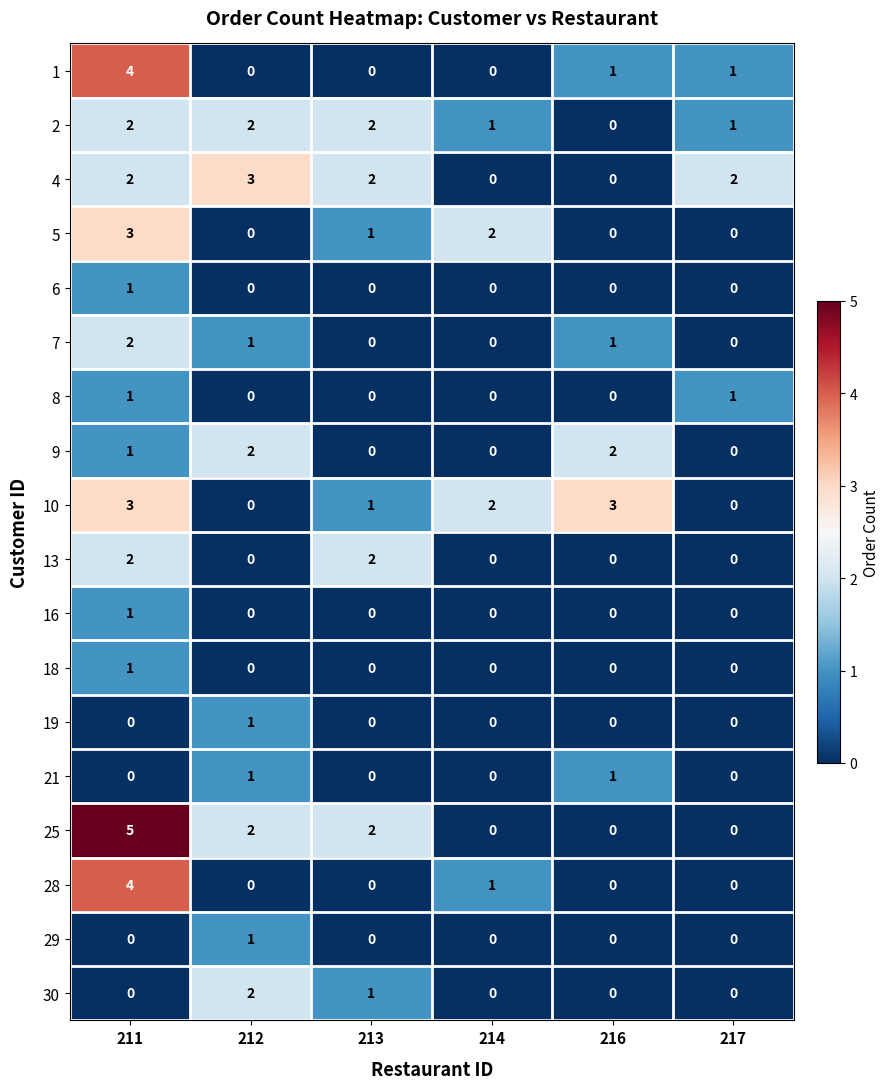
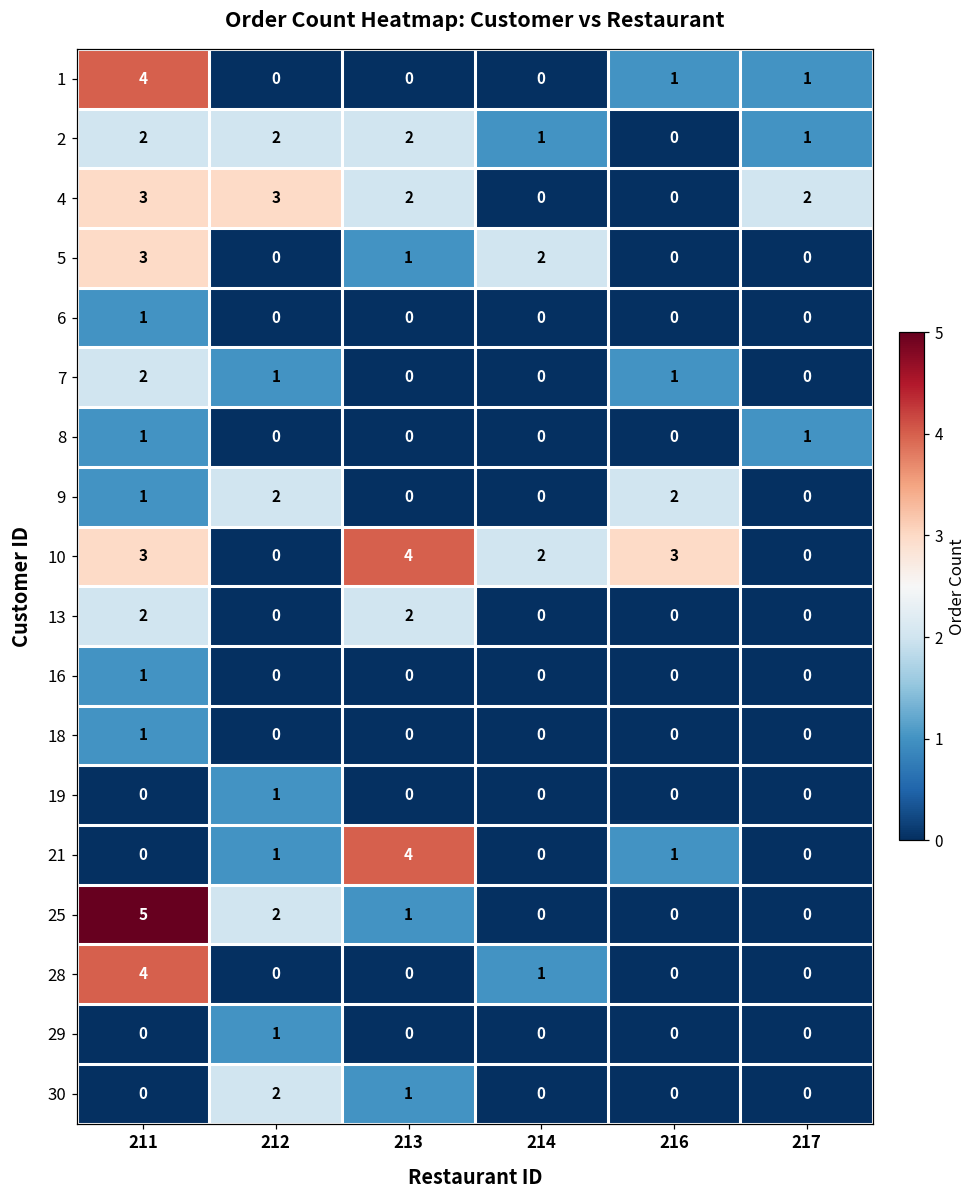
  {
    "1": {
      "211": 4,
      "212": 0,
      "213": 0,
      "214": 0,
      "216": 1,
      "217": 1
    },
    "2": {
      "211": 2,
      "212": 2,
      "213": 2,
      "214": 1,
      "216": 0,
      "217": 1
    },
    "4": {
-     "211": 2,
+     "211": 3,
      "212": 3,
      "213": 2,
      "214": 0,
      "216": 0,
      "217": 2
    },
    "5": {
      "211": 3,
      "212": 0,
      "213": 1,
      "214": 2,
      "216": 0,
      "217": 0
    },
    "6": {
      "211": 1,
      "212": 0,
      "213": 0,
      "214": 0,
      "216": 0,
      "217": 0
    },
    "7": {
      "211": 2,
      "212": 1,
      "213": 0,
      "214": 0,
      "216": 1,
      "217": 0
    },
    "8": {
      "211": 1,
      "212": 0,
      "213": 0,
      "214": 0,
      "216": 0,
      "217": 1
    },
    "9": {
      "211": 1,
      "212": 2,
      "213": 0,
      "214": 0,
      "216": 2,
      "217": 0
    },
    "10": {
      "211": 3,
      "212": 0,
-     "213": 1,
+     "213": 4,
      "214": 2,
      "216": 3,
      "217": 0
    },
    "13": {
      "211": 2,
      "212": 0,
      "213": 2,
      "214": 0,
      "216": 0,
      "217": 0
    },
    "16": {
      "211": 1,
      "212": 0,
      "213": 0,
      "214": 0,
      "216": 0,
      "217": 0
    },
    "18": {
      "211": 1,
      "212": 0,
      "213": 0,
      "214": 0,
      "216": 0,
      "217": 0
    },
    "19": {
      "211": 0,
      "212": 1,
      "213": 0,
      "214": 0,
      "216": 0,
      "217": 0
    },
    "21": {
      "211": 0,
      "212": 1,
-     "213": 0,
+     "213": 4,
      "214": 0,
      "216": 1,
      "217": 0
    },
    "25": {
      "211": 5,
      "212": 2,
-     "213": 2,
+     "213": 1,
      "214": 0,
      "216": 0,
      "217": 0
    },
    "28": {
      "211": 4,
      "212": 0,
      "213": 0,
      "214": 1,
      "216": 0,
      "217": 0
    },
    "29": {
      "211": 0,
      "212": 1,
      "213": 0,
      "214": 0,
      "216": 0,
      "217": 0
    },
    "30": {
      "211": 0,
      "212": 2,
      "213": 1,
      "214": 0,
      "216": 0,
      "217": 0
    }
  }
